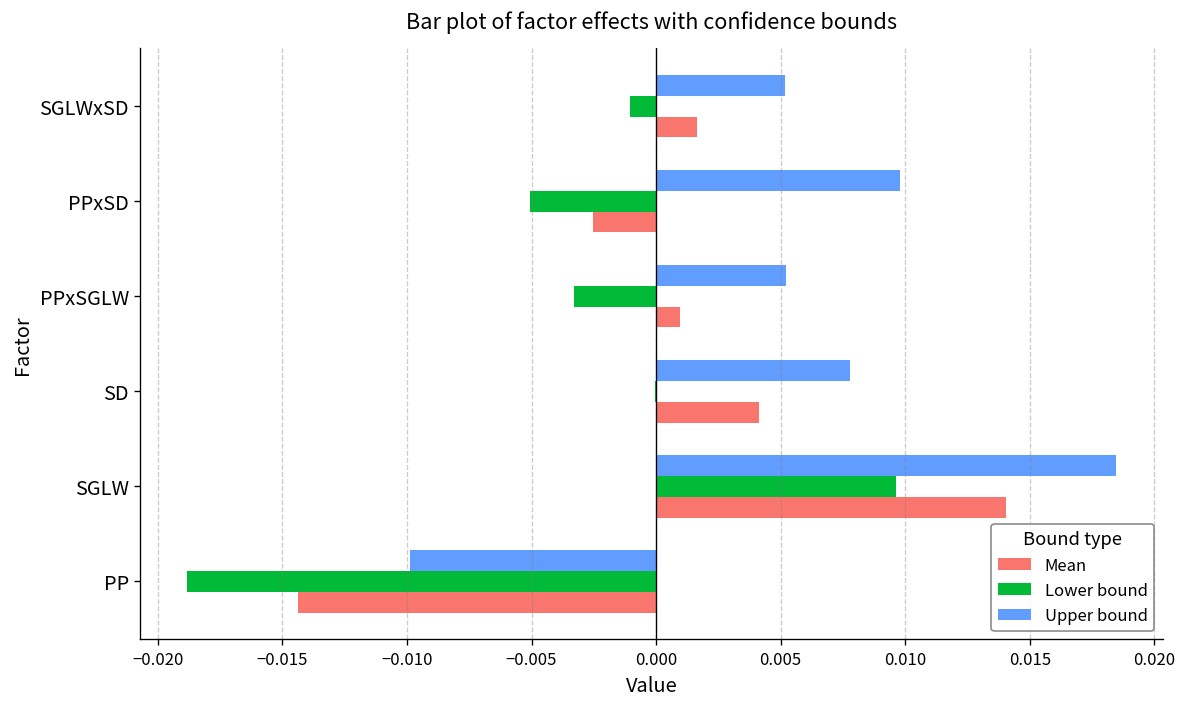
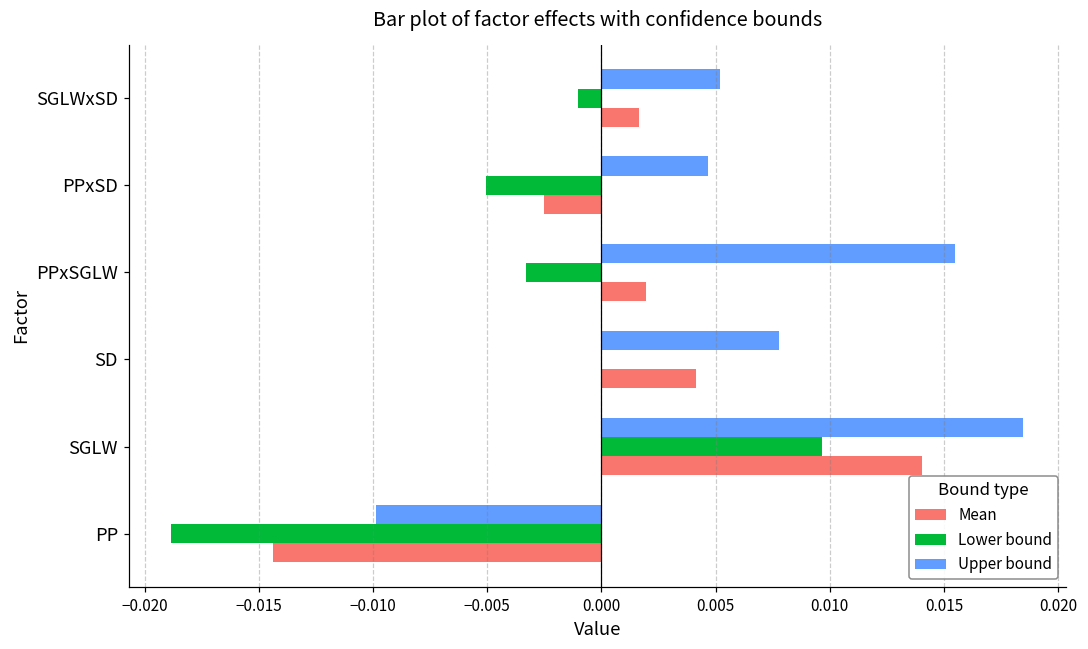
  {
    "Mean": {
      "SGLWxSD": 0.0017,
      "PPxSD": -0.0025,
-     "PPxSGLW": 0.0010,
+     "PPxSGLW": 0.0019,
      "SD": 0.0042,
      "SGLW": 0.0141,
      "PP": -0.0144
    },
    "Lower bound": {
      "SGLWxSD": -0.0010,
      "PPxSD": -0.0051,
      "PPxSGLW": -0.0033,
      "SGLW": 0.0096,
      "PP": -0.0188
    },
    "Upper bound": {
      "SGLWxSD": 0.0052,
-     "PPxSD": 0.0098,
-     "PPxSGLW": 0.0052,
+     "PPxSD": 0.0047,
+     "PPxSGLW": 0.0155,
      "SD": 0.0078,
      "SGLW": 0.0185,
      "PP": -0.0099
    }
  }
